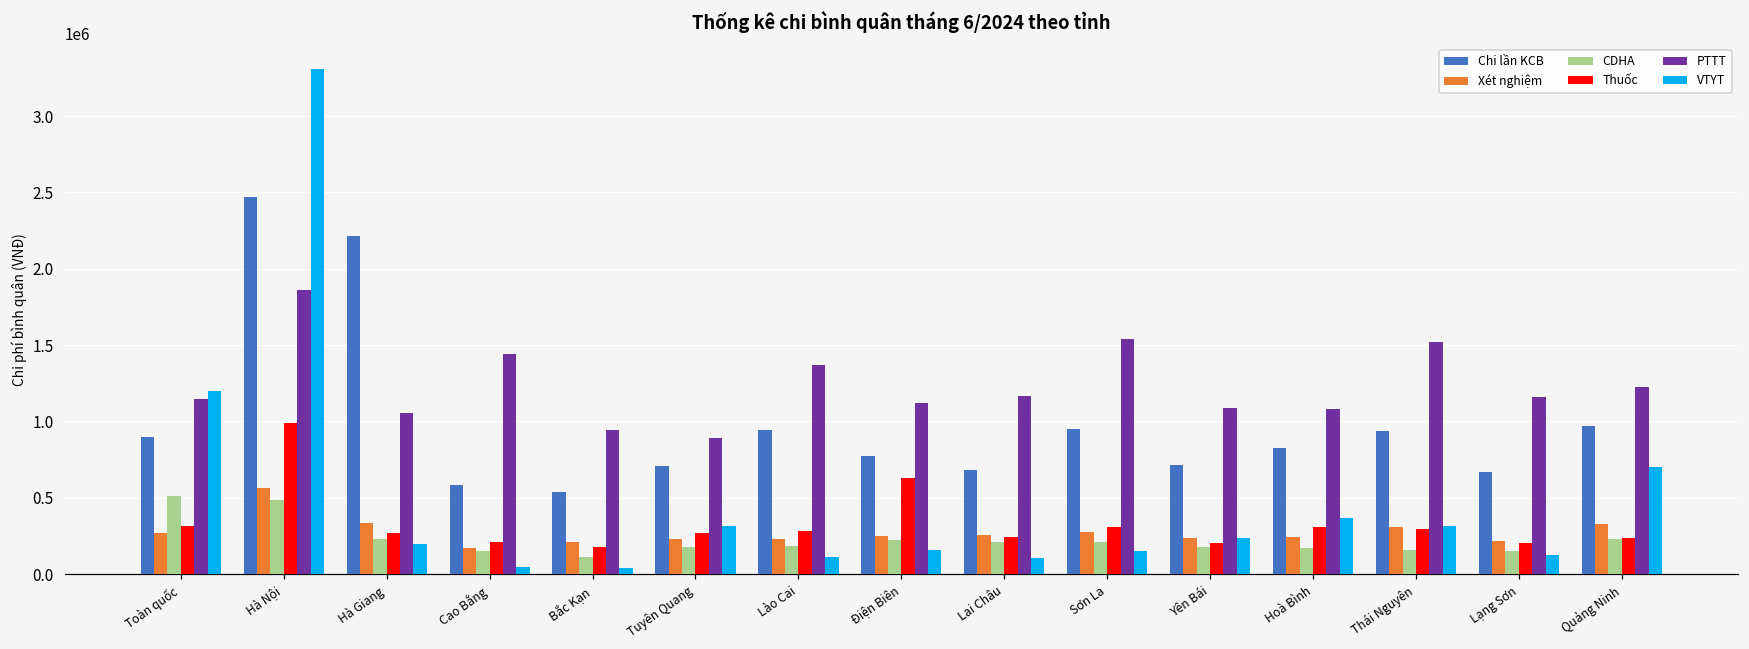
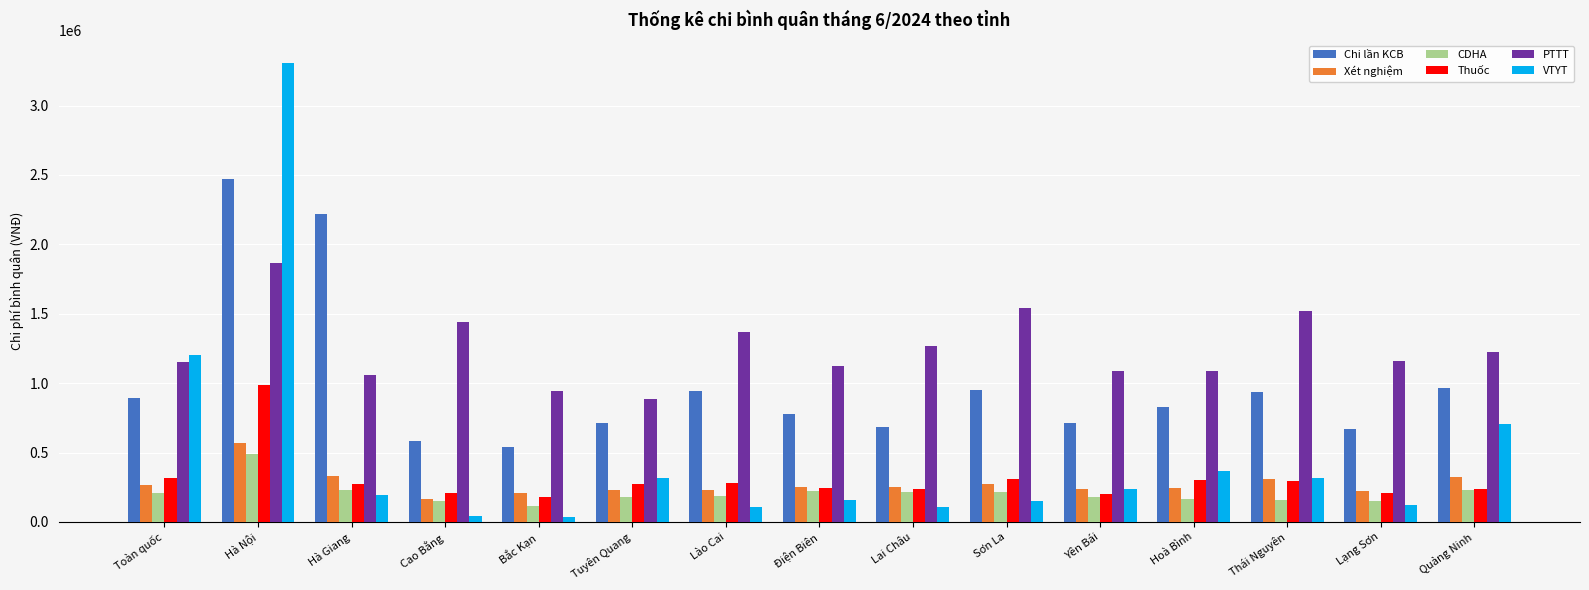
  {
    "Chi lần KCB": {
      "Toàn quốc": 900000,
      "Hà Nội": 2470000,
      "Hà Giang": 2220000,
      "Cao Bằng": 580000,
      "Bắc Kạn": 540000,
      "Tuyên Quang": 710000,
      "Lào Cai": 940000,
      "Điện Biên": 780000,
      "Lai Châu": 680000,
      "Sơn La": 950000,
      "Yên Bái": 710000,
      "Hoà Bình": 820000,
      "Thái Nguyên": 940000,
      "Lạng Sơn": 670000,
      "Quảng Ninh": 970000
    },
    "Xét nghiệm": {
      "Toàn quốc": 270000,
      "Hà Nội": 570000,
      "Hà Giang": 330000,
      "Cao Bằng": 170000,
      "Bắc Kạn": 210000,
      "Tuyên Quang": 230000,
      "Lào Cai": 230000,
      "Điện Biên": 250000,
      "Lai Châu": 250000,
      "Sơn La": 280000,
      "Yên Bái": 240000,
      "Hoà Bình": 240000,
      "Thái Nguyên": 310000,
      "Lạng Sơn": 220000,
      "Quảng Ninh": 330000
    },
    "CDHA": {
-     "Toàn quốc": 510000,
+     "Toàn quốc": 210000,
      "Hà Nội": 490000,
      "Hà Giang": 230000,
      "Cao Bằng": 150000,
      "Bắc Kạn": 110000,
      "Tuyên Quang": 180000,
      "Lào Cai": 190000,
      "Điện Biên": 220000,
      "Lai Châu": 210000,
      "Sơn La": 210000,
      "Yên Bái": 180000,
      "Hoà Bình": 170000,
      "Thái Nguyên": 160000,
      "Lạng Sơn": 150000,
      "Quảng Ninh": 230000
    },
    "Thuốc": {
      "Toàn quốc": 320000,
      "Hà Nội": 990000,
      "Hà Giang": 270000,
      "Cao Bằng": 210000,
      "Bắc Kạn": 180000,
      "Tuyên Quang": 270000,
      "Lào Cai": 280000,
-     "Điện Biên": 630000,
+     "Điện Biên": 250000,
      "Lai Châu": 240000,
      "Sơn La": 310000,
      "Yên Bái": 200000,
      "Hoà Bình": 310000,
      "Thái Nguyên": 300000,
      "Lạng Sơn": 210000,
      "Quảng Ninh": 240000
    },
    "PTTT": {
      "Toàn quốc": 1150000,
      "Hà Nội": 1860000,
      "Hà Giang": 1060000,
      "Cao Bằng": 1440000,
      "Bắc Kạn": 950000,
      "Tuyên Quang": 890000,
      "Lào Cai": 1370000,
      "Điện Biên": 1120000,
-     "Lai Châu": 1170000,
+     "Lai Châu": 1270000,
      "Sơn La": 1540000,
      "Yên Bái": 1080000,
      "Hoà Bình": 1080000,
      "Thái Nguyên": 1520000,
      "Lạng Sơn": 1160000,
      "Quảng Ninh": 1220000
    },
    "VTYT": {
      "Toàn quốc": 1200000,
      "Hà Nội": 3310000,
      "Hà Giang": 200000,
      "Cao Bằng": 50000,
      "Bắc Kạn": 40000,
      "Tuyên Quang": 320000,
      "Lào Cai": 110000,
      "Điện Biên": 160000,
      "Lai Châu": 110000,
      "Sơn La": 150000,
      "Yên Bái": 240000,
      "Hoà Bình": 370000,
      "Thái Nguyên": 320000,
      "Lạng Sơn": 120000,
      "Quảng Ninh": 700000
    }
  }
